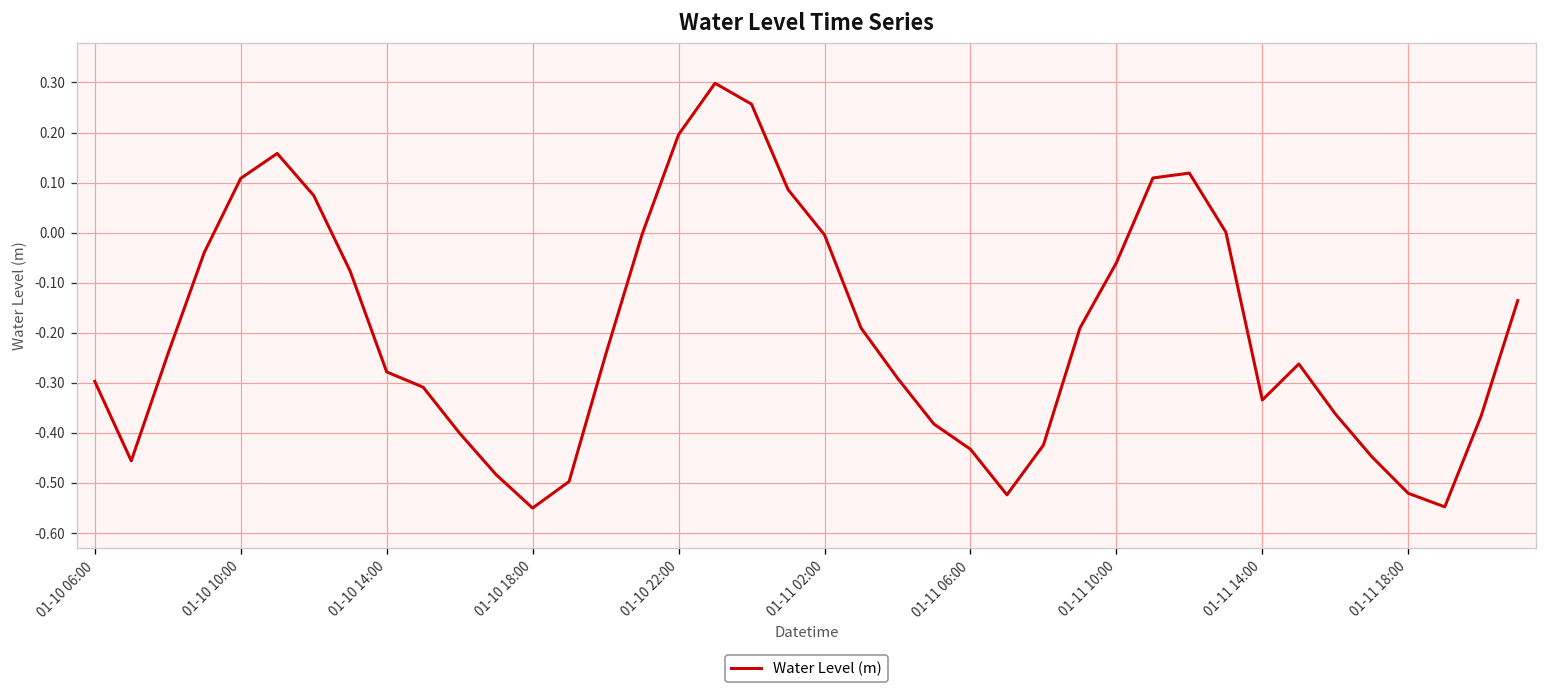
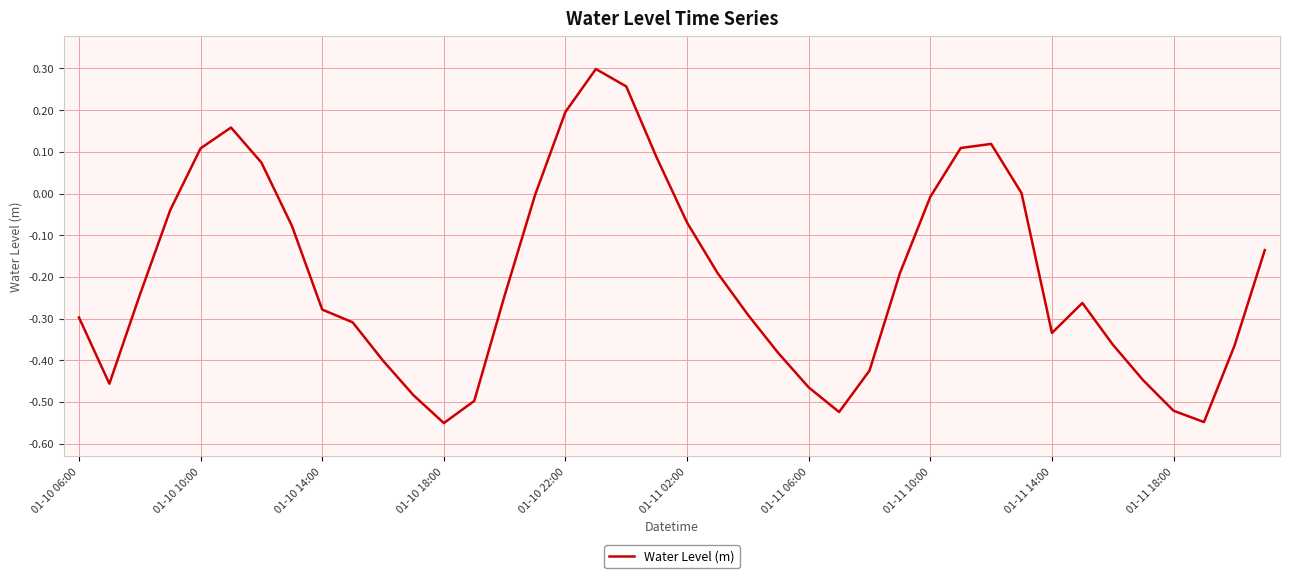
  {
    "01-10 06:00": -0.30,
    "01-10 10:00": 0.11,
    "01-10 14:00": -0.28,
    "01-10 18:00": -0.55,
    "01-10 22:00": 0.20,
-   "01-11 02:00": 0.00,
-   "01-11 06:00": -0.43,
-   "01-11 10:00": -0.06,
+   "01-11 02:00": -0.07,
+   "01-11 06:00": -0.46,
+   "01-11 10:00": -0.01,
    "01-11 14:00": -0.33,
    "01-11 18:00": -0.52
  }
